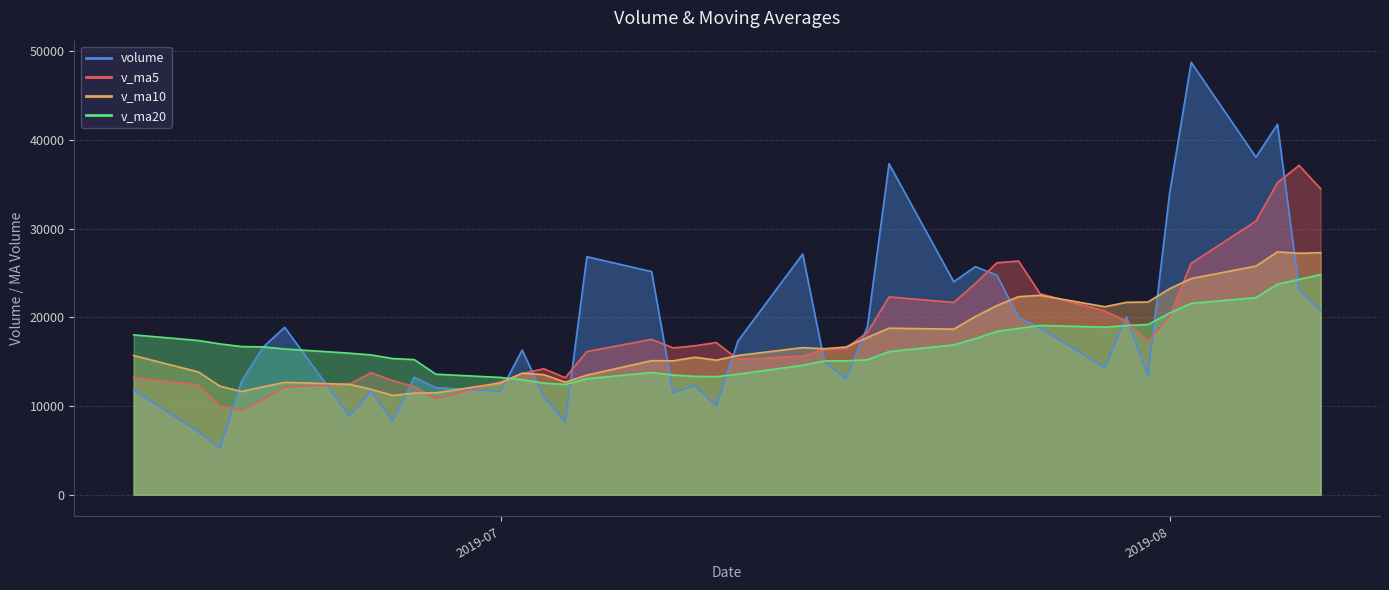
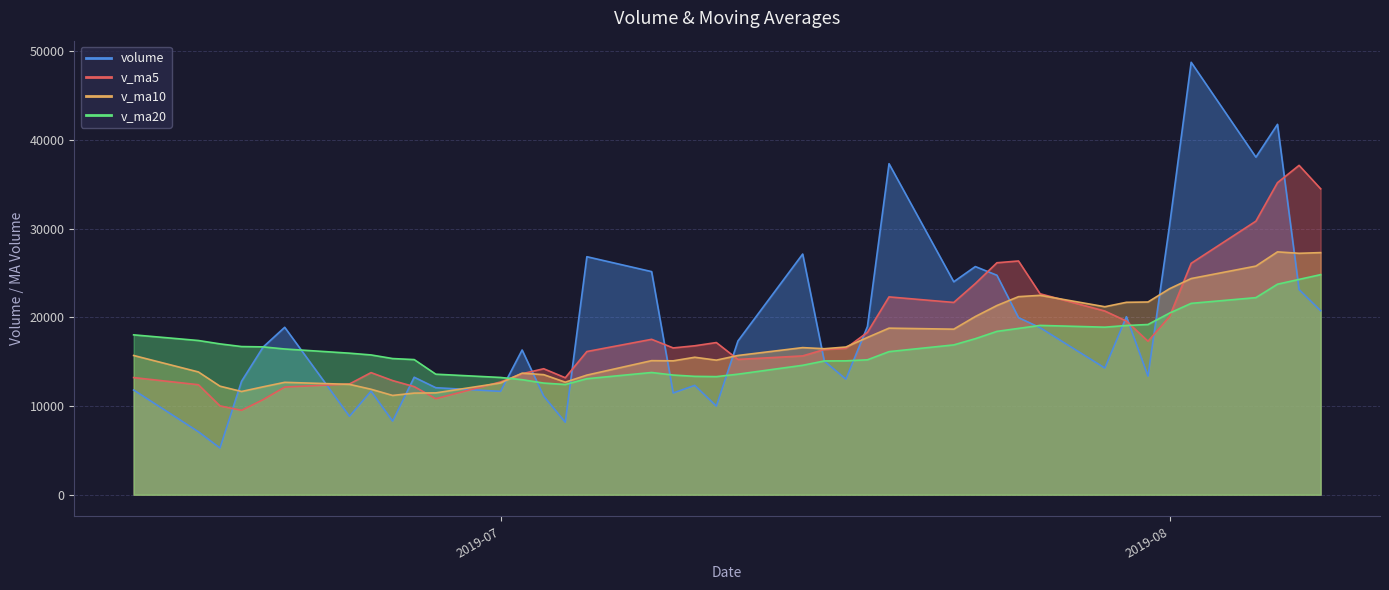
  {
    "volume": {
      "2019-07": 12000,
-     "2019-08": 34000
+     "2019-08": 30000
    },
    "v_ma20": {
      "2019-07": 13000,
      "2019-08": 20000
    }
  }
